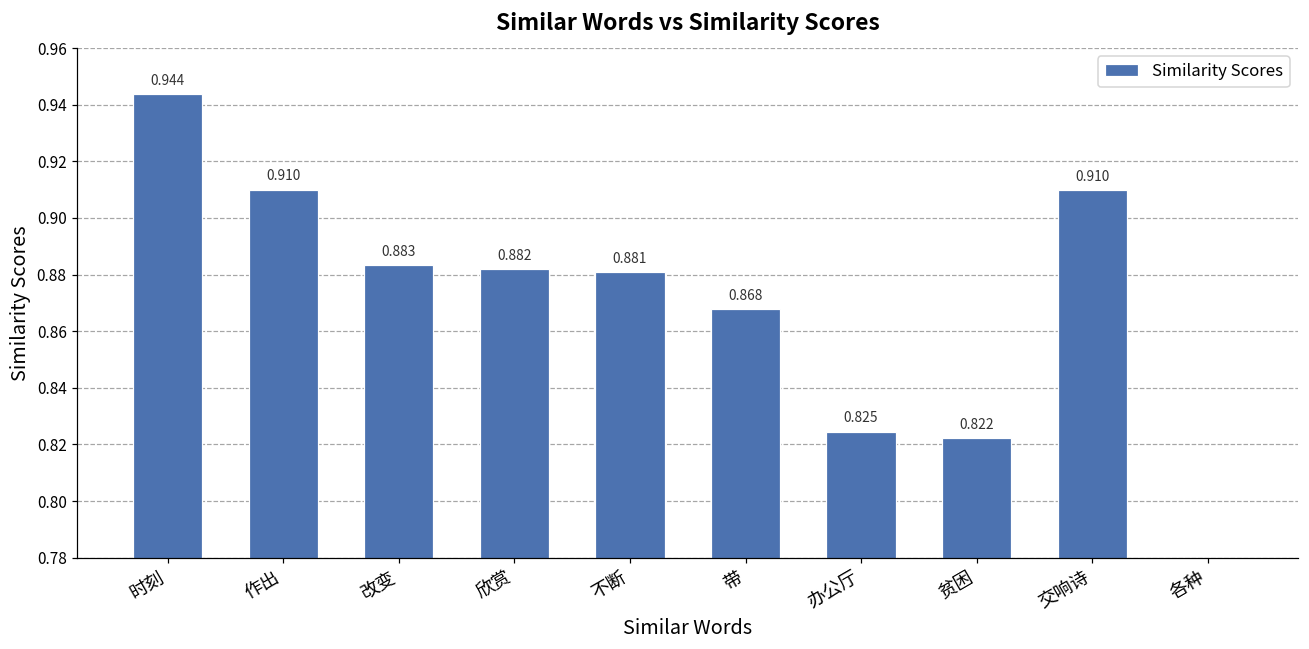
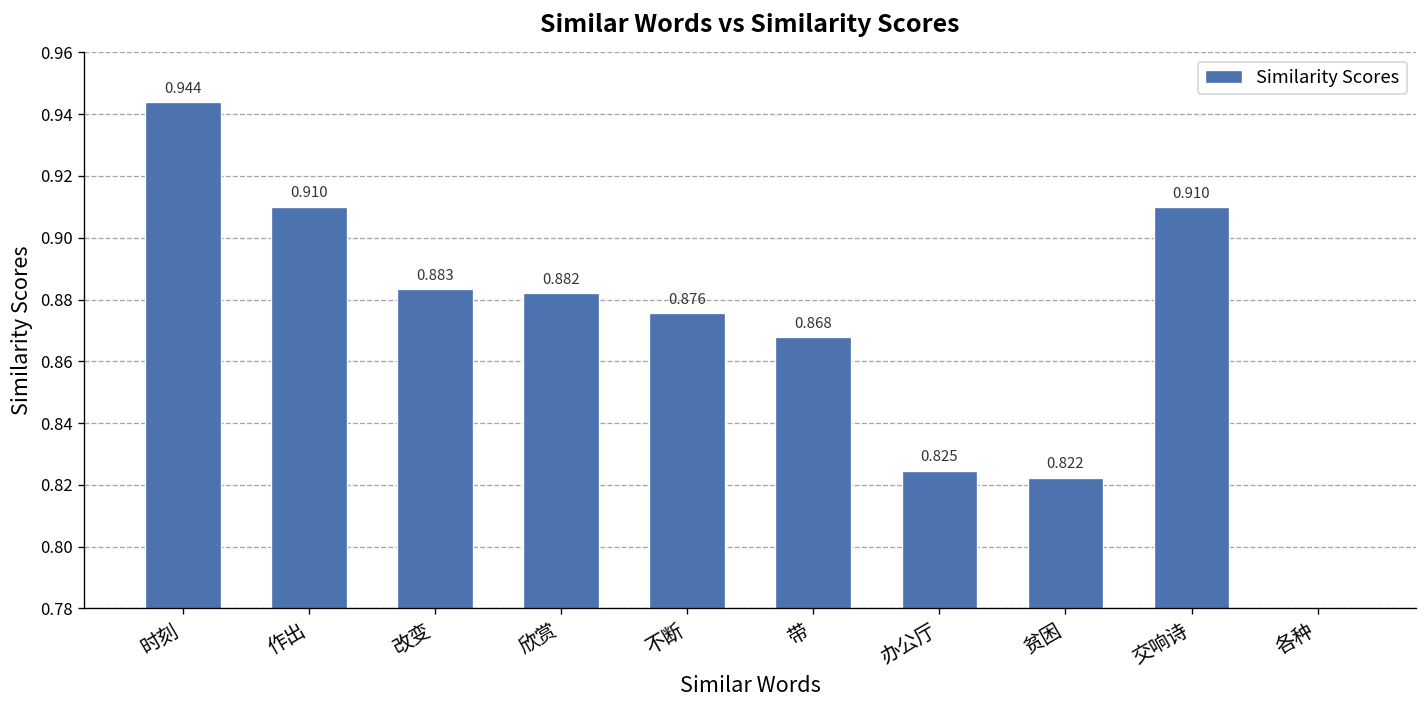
  {
    "时刻": 0.944,
    "作出": 0.910,
    "改变": 0.883,
    "欣赏": 0.882,
-   "不断": 0.881,
+   "不断": 0.876,
    "带": 0.868,
    "办公厅": 0.825,
    "贫困": 0.822,
    "交响诗": 0.910
  }
